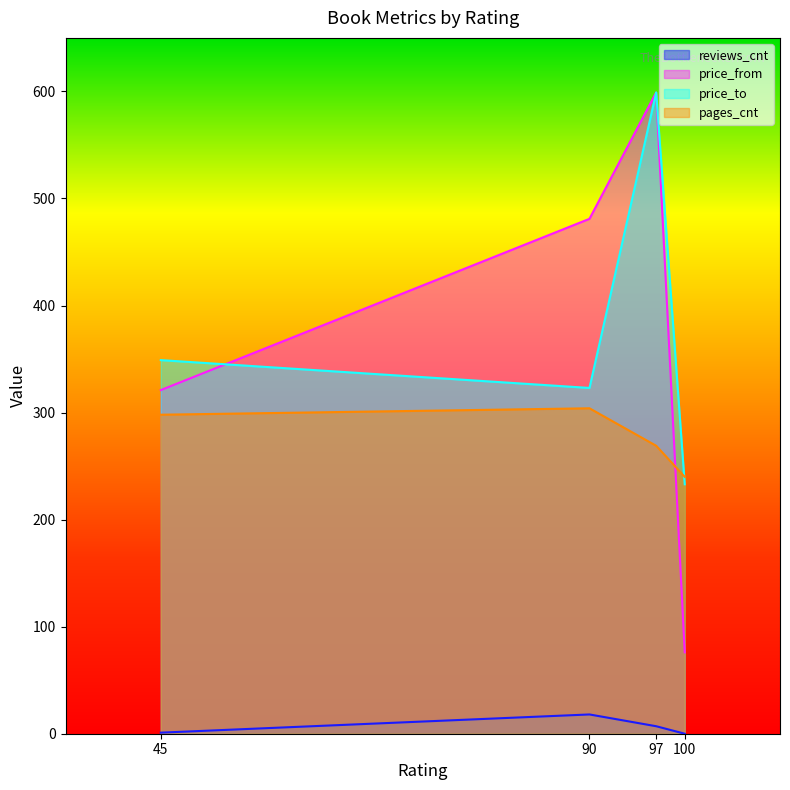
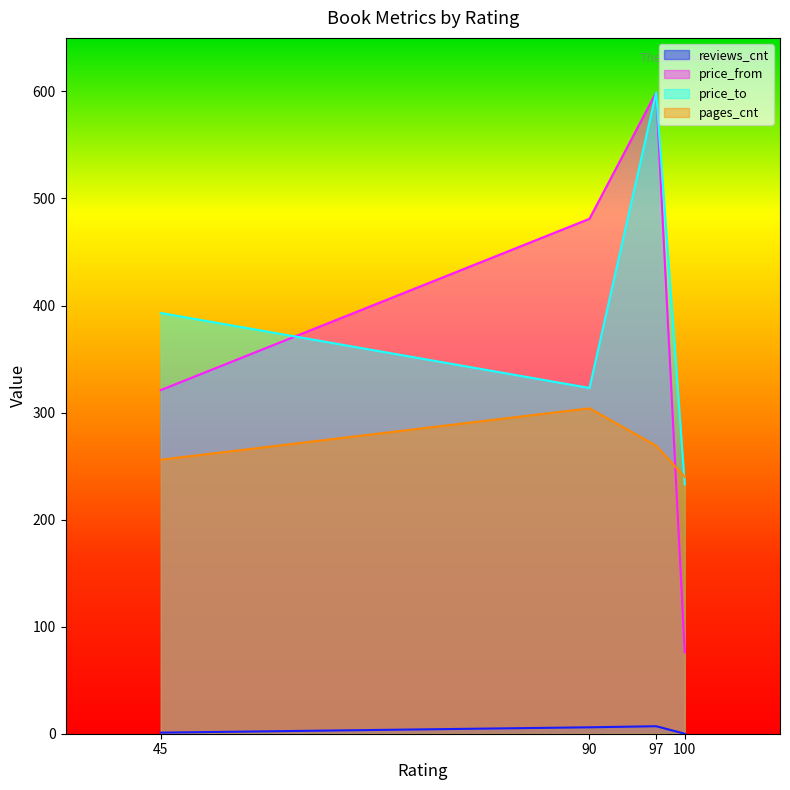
  {
    "reviews_cnt": {
      "45": 1,
-     "90": 18,
+     "90": 6,
      "97": 7,
      "100": 0
    },
    "price_from": {
      "45": 321,
      "90": 481,
      "100": 76
    },
    "price_to": {
-     "45": 349,
+     "45": 393,
      "90": 323,
      "100": 233
    },
    "pages_cnt": {
-     "45": 298,
+     "45": 256,
      "90": 304,
      "97": 269,
      "100": 240
    }
  }
